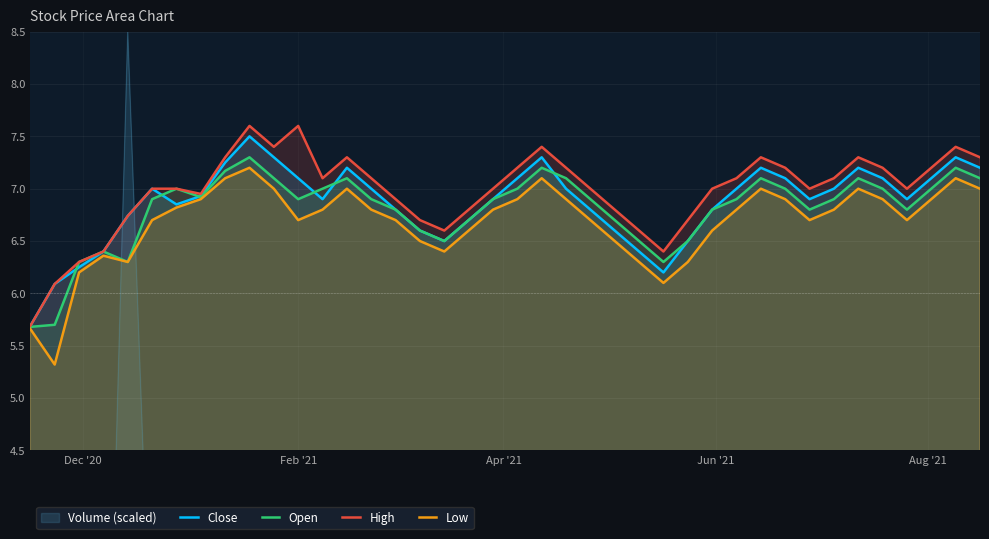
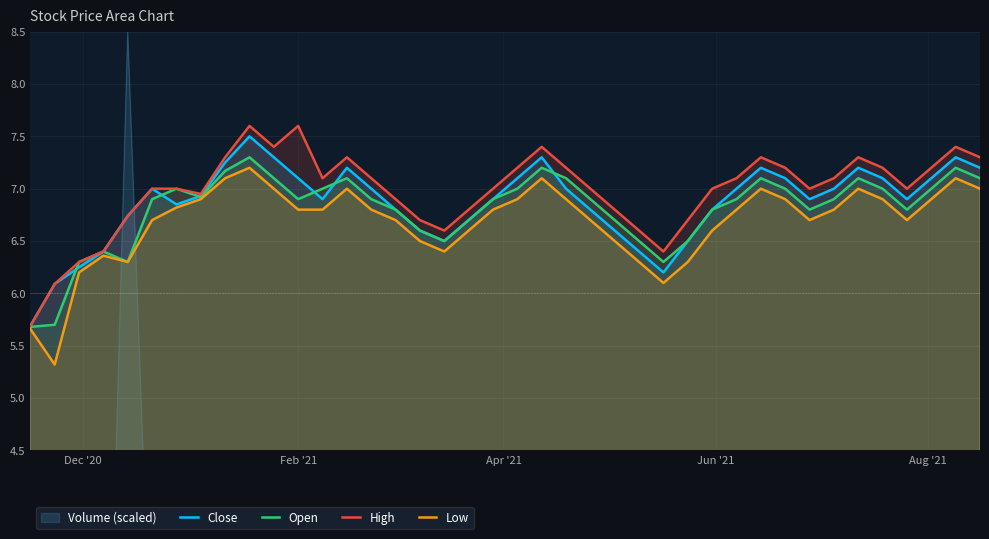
  {
    "Close": {
      "Feb '21": 7.1
    },
    "Open": {
      "Feb '21": 6.9
    },
    "High": {
      "Feb '21": 7.6
    },
    "Low": {
-     "Feb '21": 6.7
+     "Feb '21": 6.8
    }
  }
